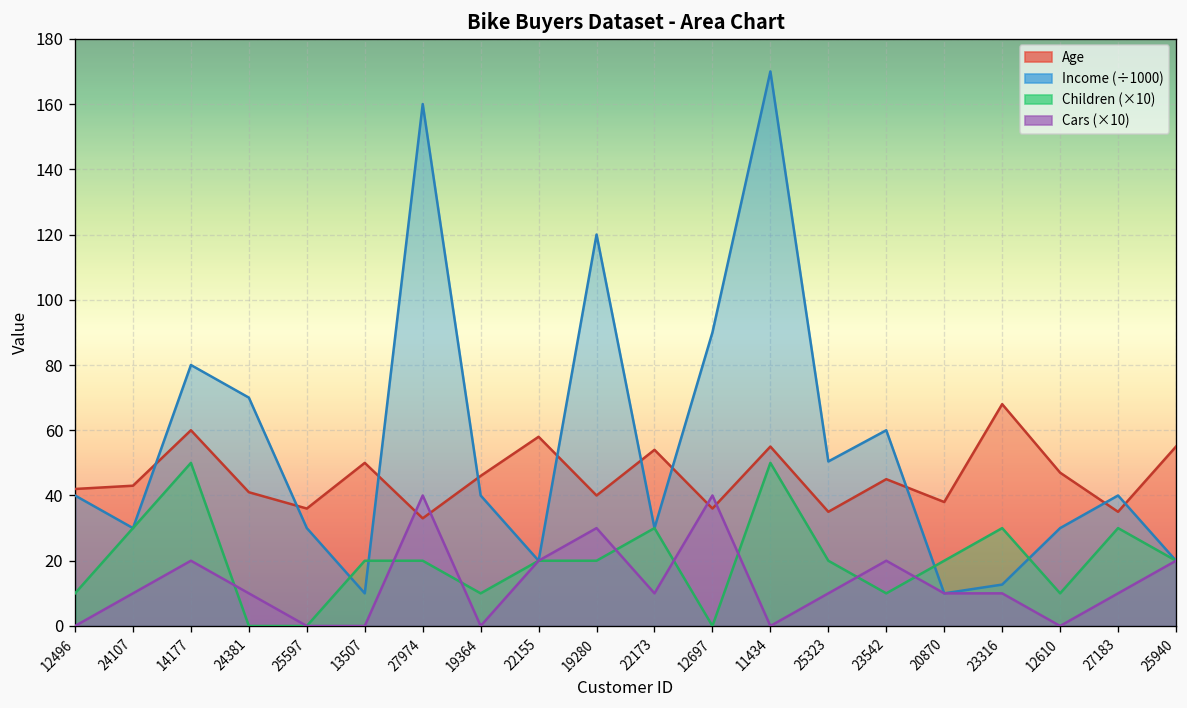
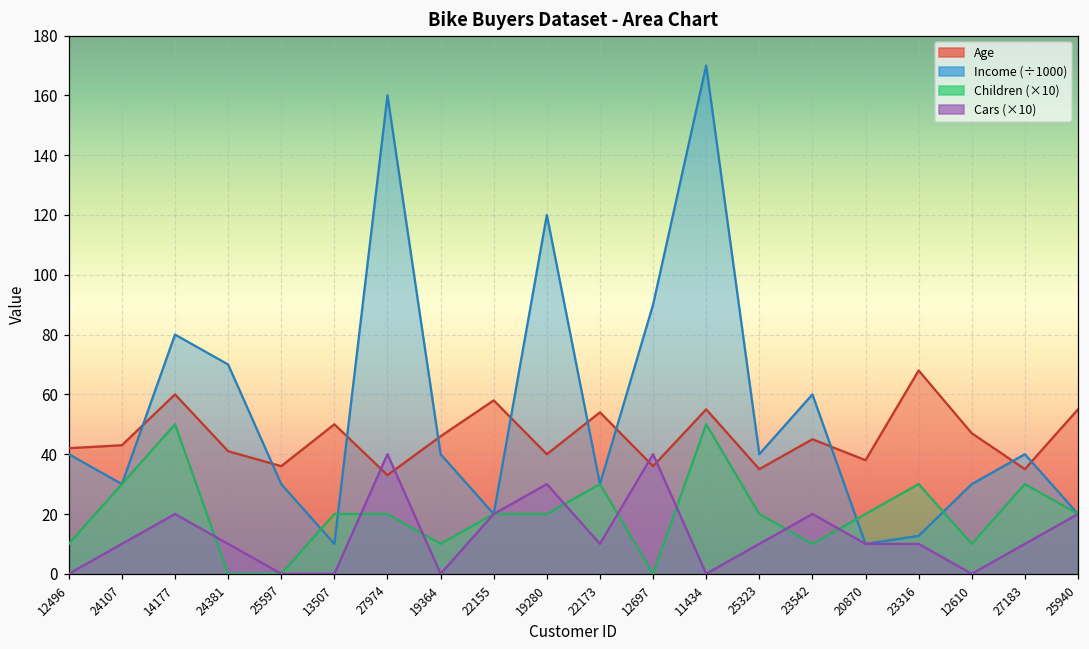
  {
    "Age": {
      "12496": 42,
      "24107": 43,
      "14177": 60,
      "24381": 41,
      "25597": 36,
      "13507": 50,
      "27974": 33,
      "19364": 46,
      "22155": 58,
      "19280": 40,
      "22173": 54,
      "12697": 36,
      "11434": 55,
      "25323": 35,
      "23542": 45,
      "20870": 38,
      "23316": 68,
      "12610": 47,
      "27183": 35,
      "25940": 55
    },
    "Income (÷1000)": {
      "12496": 40,
      "14177": 80,
      "24381": 70,
      "25597": 30,
      "13507": 10,
      "27974": 160,
      "19364": 40,
      "19280": 120,
      "12697": 90,
      "11434": 170,
-     "25323": 50,
+     "25323": 40,
      "23542": 60,
      "23316": 13,
      "12610": 30,
      "27183": 40
    },
    "Children (×10)": {
      "12496": 10,
      "14177": 50,
      "24381": 0,
      "13507": 20,
      "27974": 20,
      "19364": 10,
      "19280": 20,
      "12697": 0,
      "11434": 50,
      "25323": 20,
      "23542": 10,
      "20870": 20,
      "23316": 30,
      "12610": 10,
      "27183": 30
    },
    "Cars (×10)": {
      "12496": 0,
      "24107": 10,
      "14177": 20,
      "24381": 10,
      "13507": 0,
      "27974": 40,
      "19364": 0,
      "19280": 30,
      "22173": 10,
      "12697": 40,
      "11434": 0,
      "25323": 10,
      "23542": 20,
      "23316": 10,
      "12610": 0,
      "27183": 10
    }
  }
